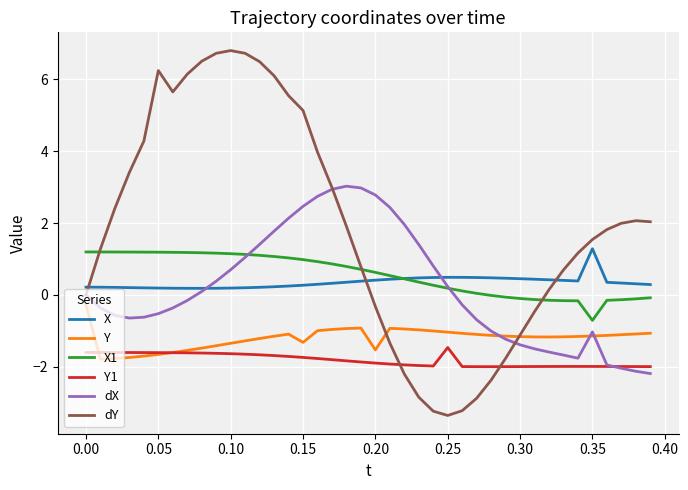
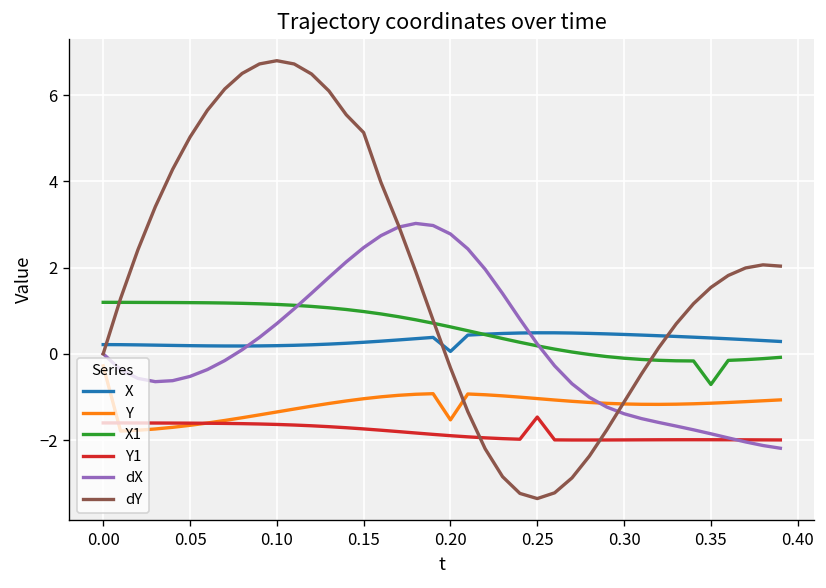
  {
    "X": {
      "0.00": 0.2,
      "0.05": 0.2,
      "0.10": 0.2,
      "0.15": 0.3,
-     "0.20": 0.4,
+     "0.20": 0.1,
      "0.25": 0.5,
      "0.30": 0.5,
-     "0.35": 1.3
+     "0.35": 0.4
    },
    "Y": {
      "0.10": -1.3,
-     "0.15": -1.3,
+     "0.15": -1.0,
      "0.20": -1.5,
      "0.25": -1.0,
      "0.35": -1.1
    },
    "X1": {
      "0.00": 1.2,
      "0.05": 1.2,
      "0.10": 1.1,
      "0.15": 1.0,
      "0.20": 0.6,
      "0.30": -0.1,
      "0.35": -0.7
    },
    "Y1": {
      "0.10": -1.6,
      "0.15": -1.7,
      "0.20": -1.9,
      "0.25": -1.5,
      "0.30": -2.0,
      "0.35": -2.0
    },
    "dX": {
      "0.05": -0.5,
      "0.10": 0.7,
      "0.15": 2.5,
      "0.20": 2.8,
      "0.30": -1.4,
-     "0.35": -1.0
+     "0.35": -1.9
    },
    "dY": {
-     "0.05": 6.2,
+     "0.05": 5.0,
      "0.10": 6.8,
      "0.15": 5.1,
      "0.20": -0.3,
      "0.25": -3.4,
      "0.35": 1.5
    }
  }
